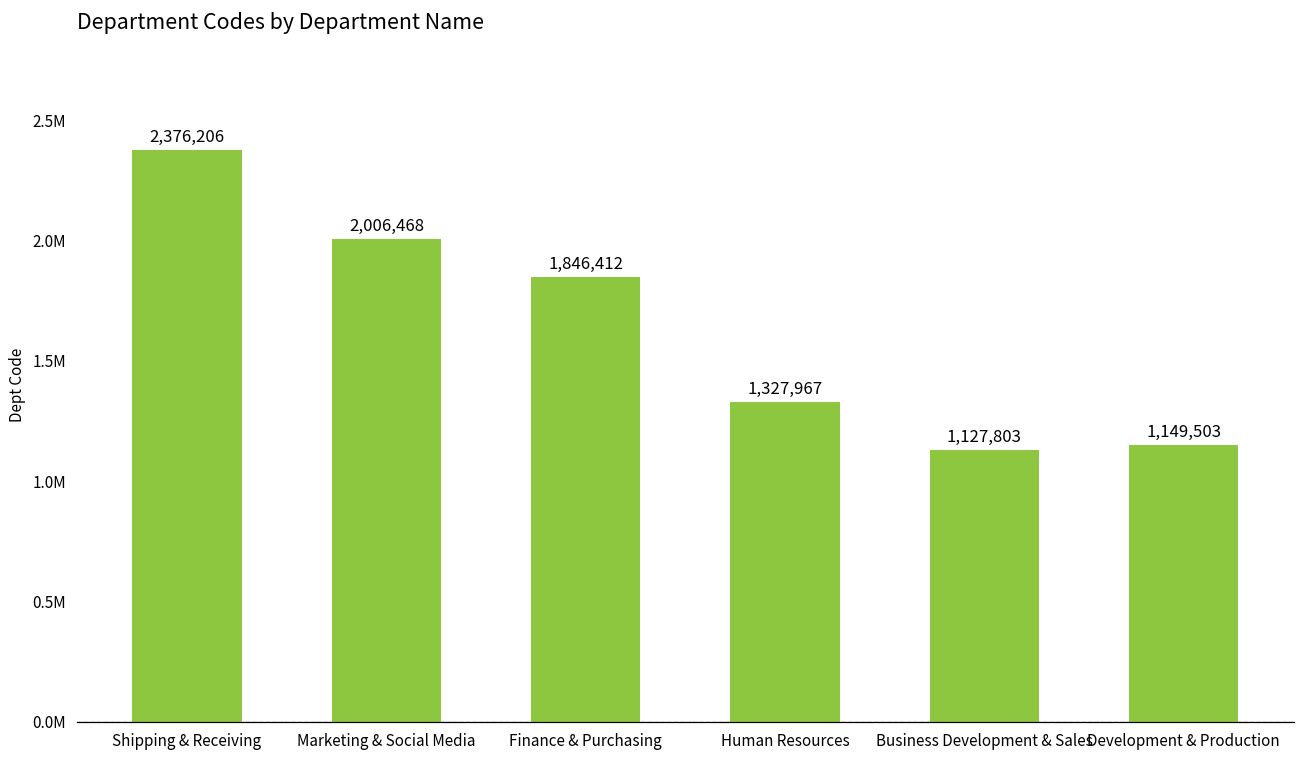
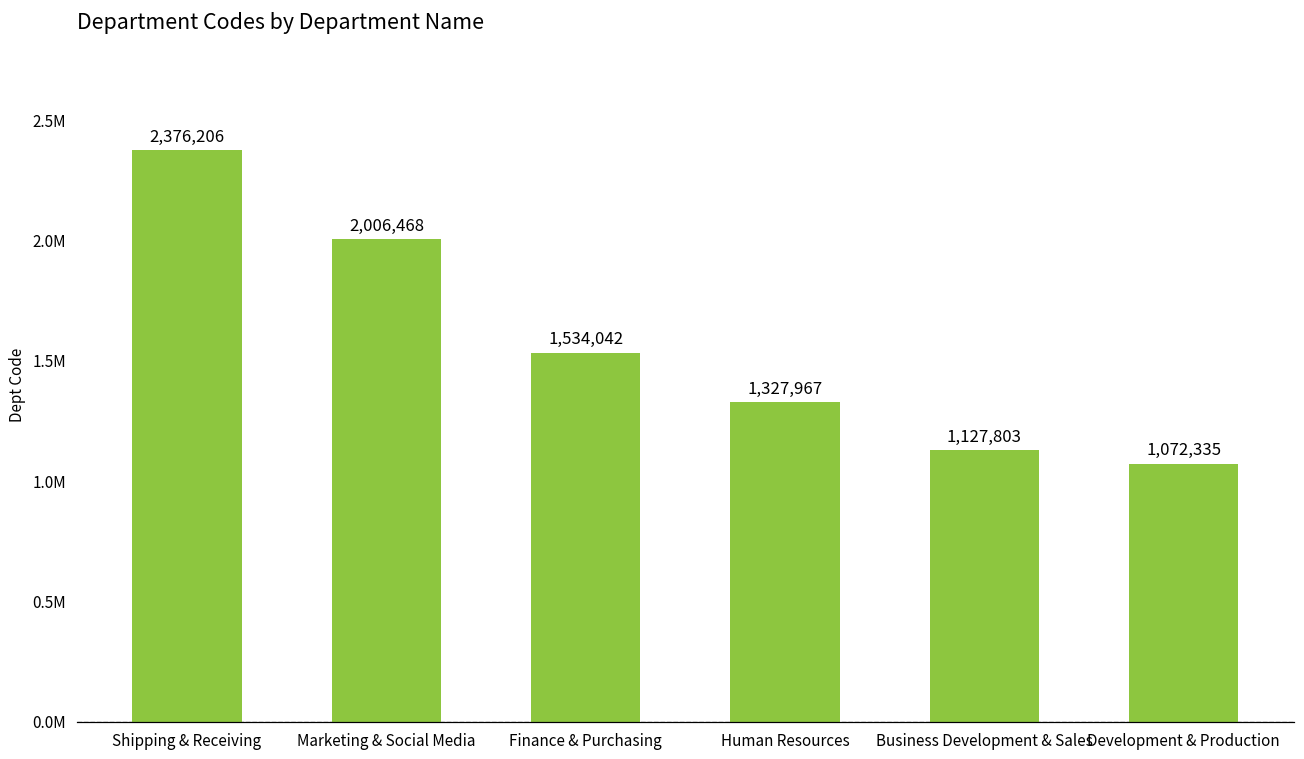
  {
    "Shipping & Receiving": "2,376,206",
    "Marketing & Social Media": "2,006,468",
-   "Finance & Purchasing": "1,846,412",
+   "Finance & Purchasing": "1,534,042",
    "Human Resources": "1,327,967",
    "Business Development & Sales": "1,127,803",
-   "Development & Production": "1,149,503"
+   "Development & Production": "1,072,335"
  }
